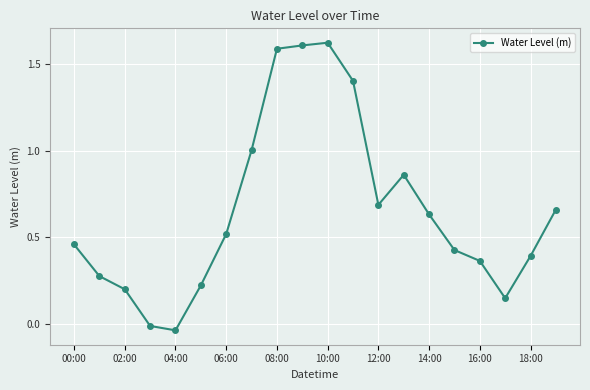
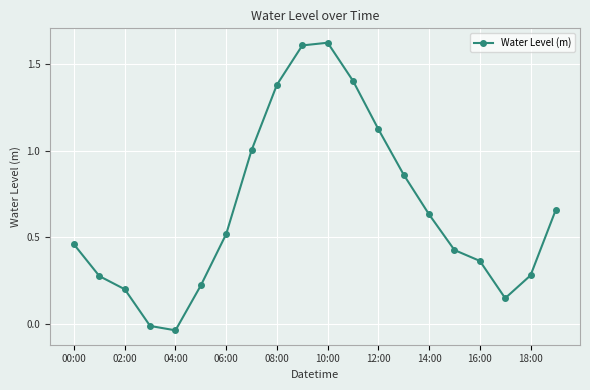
  {
    "00:00": 0.46,
    "02:00": 0.20,
    "04:00": -0.04,
    "06:00": 0.52,
-   "08:00": 1.59,
+   "08:00": 1.38,
    "10:00": 1.62,
-   "12:00": 0.69,
+   "12:00": 1.12,
    "14:00": 0.63,
    "16:00": 0.36,
-   "18:00": 0.39
+   "18:00": 0.28
  }
